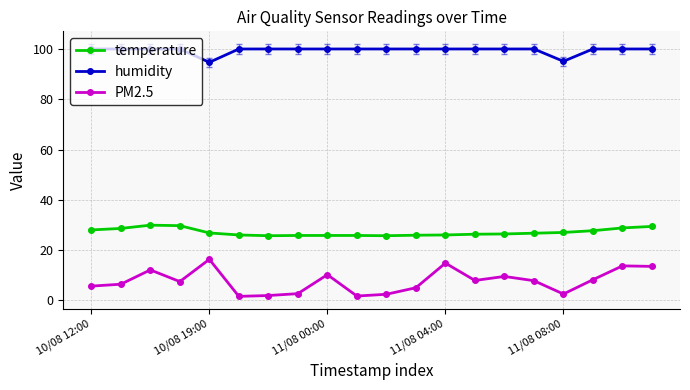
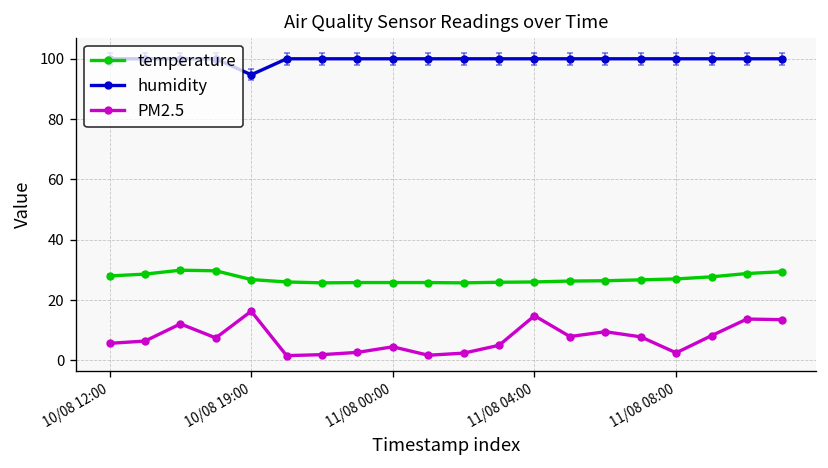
  {
    "humidity": {
      "10/08 19:00": 95,
      "11/08 00:00": 100,
      "11/08 04:00": 100,
-     "11/08 08:00": 95
+     "11/08 08:00": 100
    },
    "PM2.5": {
-     "11/08 00:00": 10
+     "11/08 00:00": 5
    }
  }
